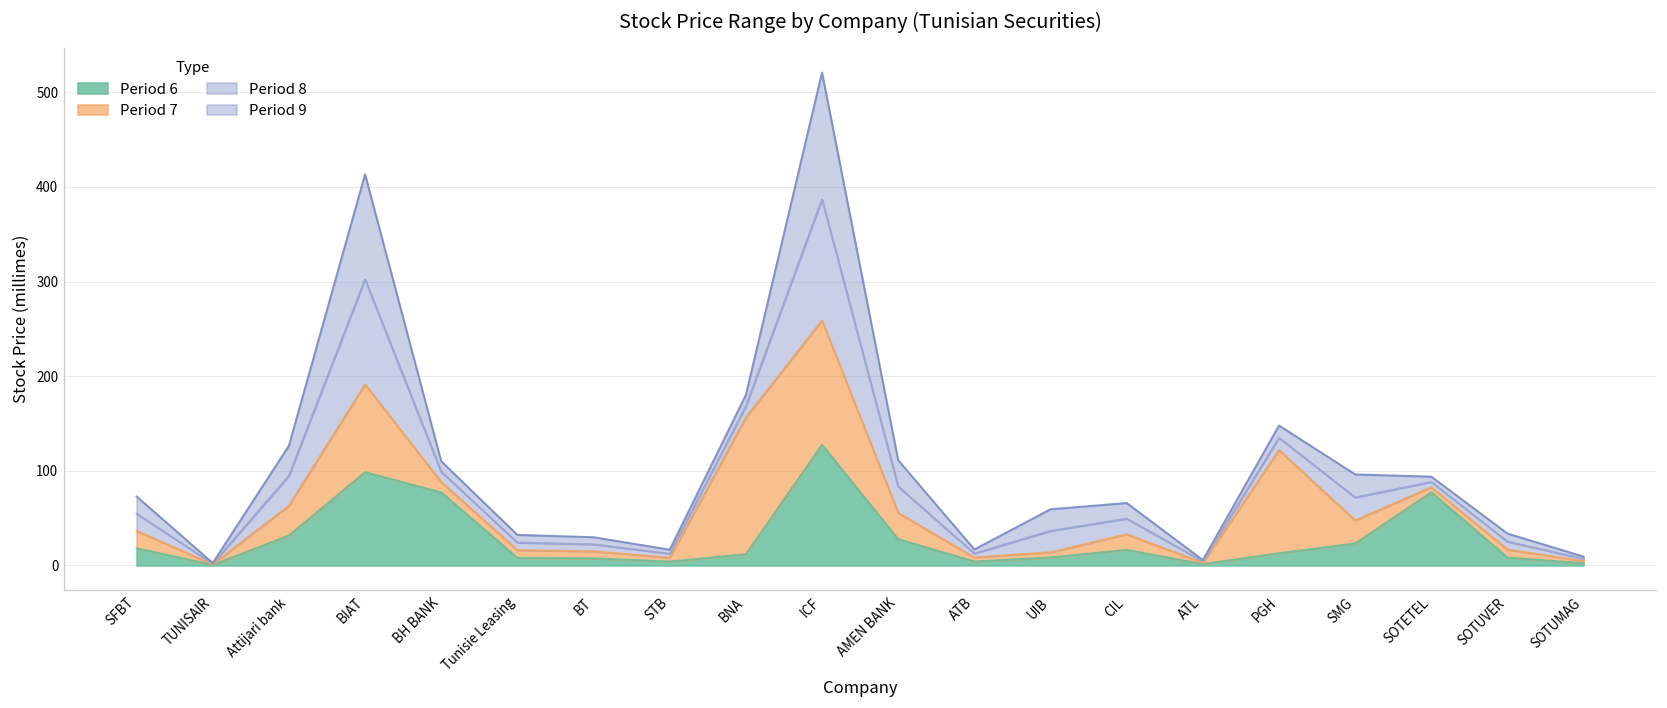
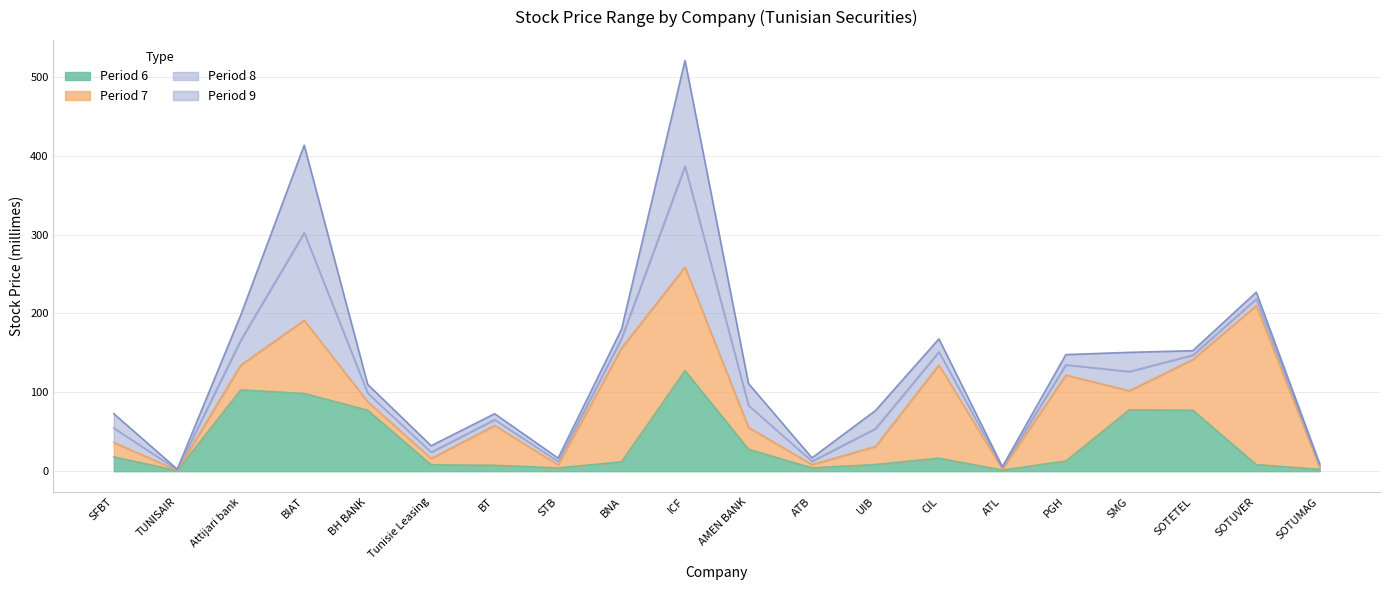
  {
    "Period 6": {
      "SFBT": 20,
-     "Attijari bank": 30,
+     "Attijari bank": 100,
      "BIAT": 100,
      "BH BANK": 80,
      "Tunisie Leasing": 10,
      "BT": 10,
      "STB": 0,
      "BNA": 10,
      "ICF": 130,
      "AMEN BANK": 30,
      "ATB": 0,
      "UIB": 10,
      "CIL": 20,
      "PGH": 10,
-     "SMG": 20,
+     "SMG": 80,
      "SOTETEL": 80,
      "SOTUVER": 10
    },
    "Period 7": {
      "SFBT": 20,
      "Attijari bank": 30,
      "BIAT": 90,
      "BH BANK": 10,
      "Tunisie Leasing": 10,
-     "BT": 10,
+     "BT": 50,
      "STB": 0,
      "BNA": 140,
      "ICF": 130,
      "AMEN BANK": 30,
      "ATB": 0,
-     "UIB": 10,
-     "CIL": 20,
+     "UIB": 20,
+     "CIL": 120,
      "PGH": 110,
      "SMG": 20,
-     "SOTETEL": 10,
-     "SOTUVER": 10
+     "SOTETEL": 60,
+     "SOTUVER": 200
    }
  }
